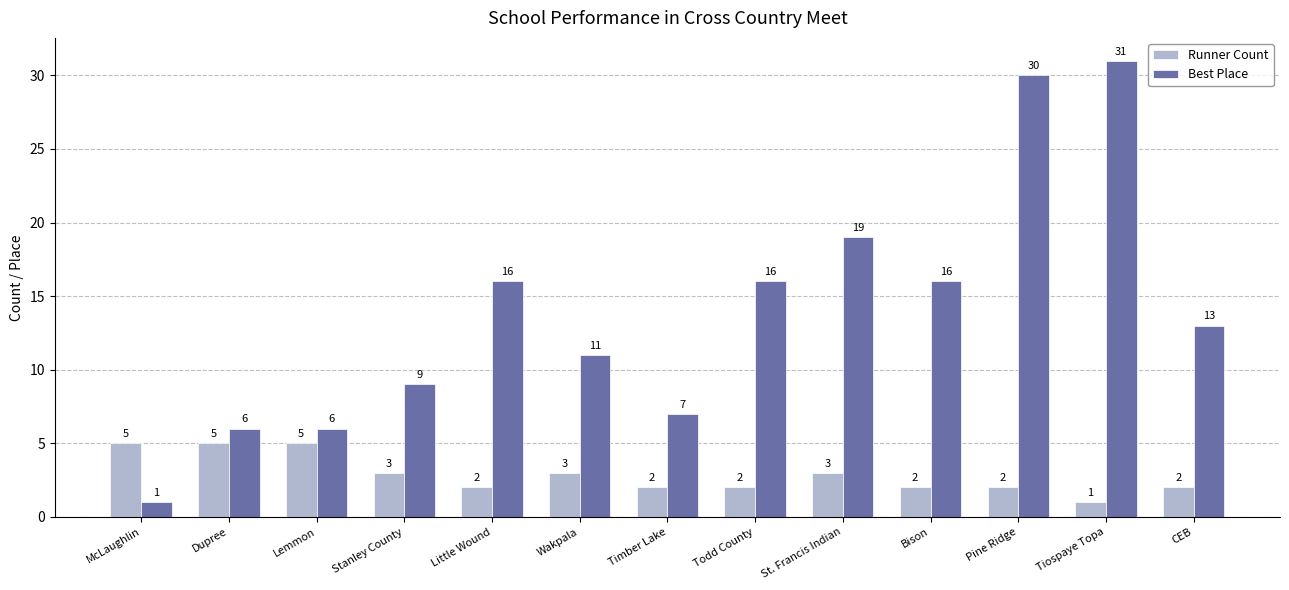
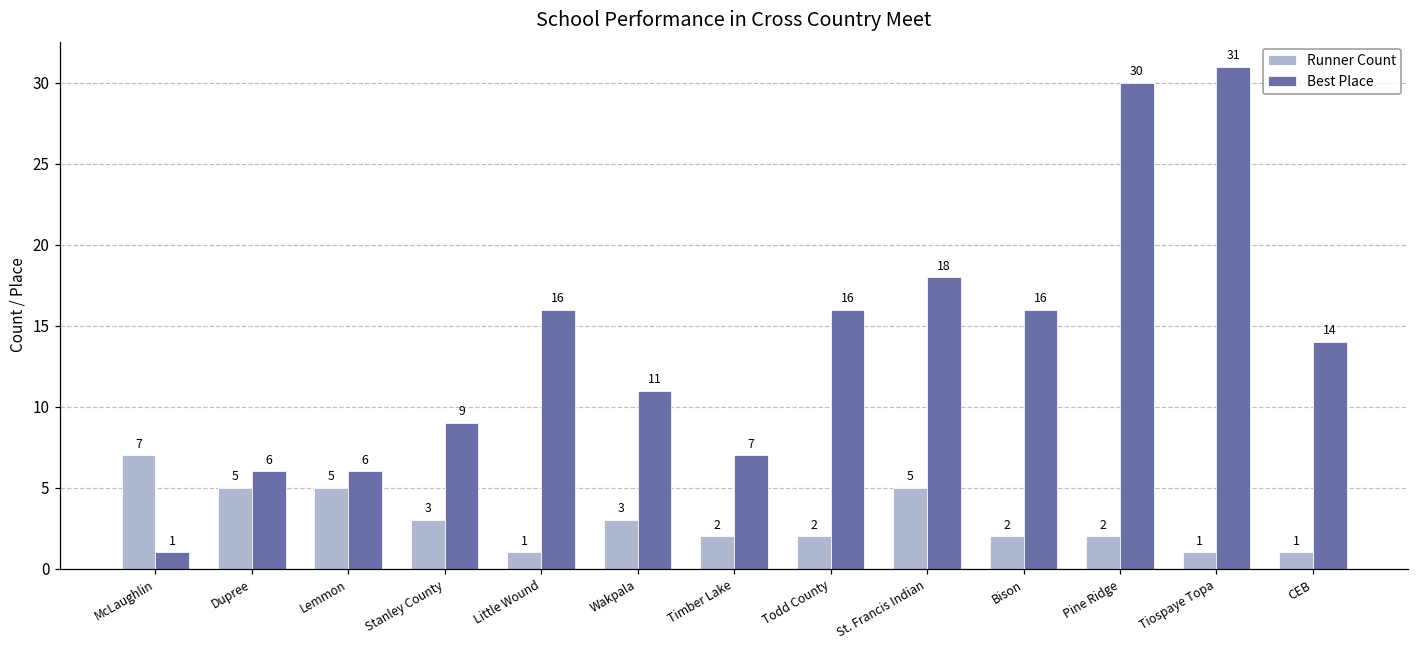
  {
    "Runner Count": {
-     "McLaughlin": 5,
+     "McLaughlin": 7,
      "Dupree": 5,
      "Lemmon": 5,
      "Stanley County": 3,
-     "Little Wound": 2,
+     "Little Wound": 1,
      "Wakpala": 3,
      "Timber Lake": 2,
      "Todd County": 2,
-     "St. Francis Indian": 3,
+     "St. Francis Indian": 5,
      "Bison": 2,
      "Pine Ridge": 2,
      "Tiospaye Topa": 1,
-     "CEB": 2
+     "CEB": 1
    },
    "Best Place": {
      "McLaughlin": 1,
      "Dupree": 6,
      "Lemmon": 6,
      "Stanley County": 9,
      "Little Wound": 16,
      "Wakpala": 11,
      "Timber Lake": 7,
      "Todd County": 16,
-     "St. Francis Indian": 19,
+     "St. Francis Indian": 18,
      "Bison": 16,
      "Pine Ridge": 30,
      "Tiospaye Topa": 31,
-     "CEB": 13
+     "CEB": 14
    }
  }
